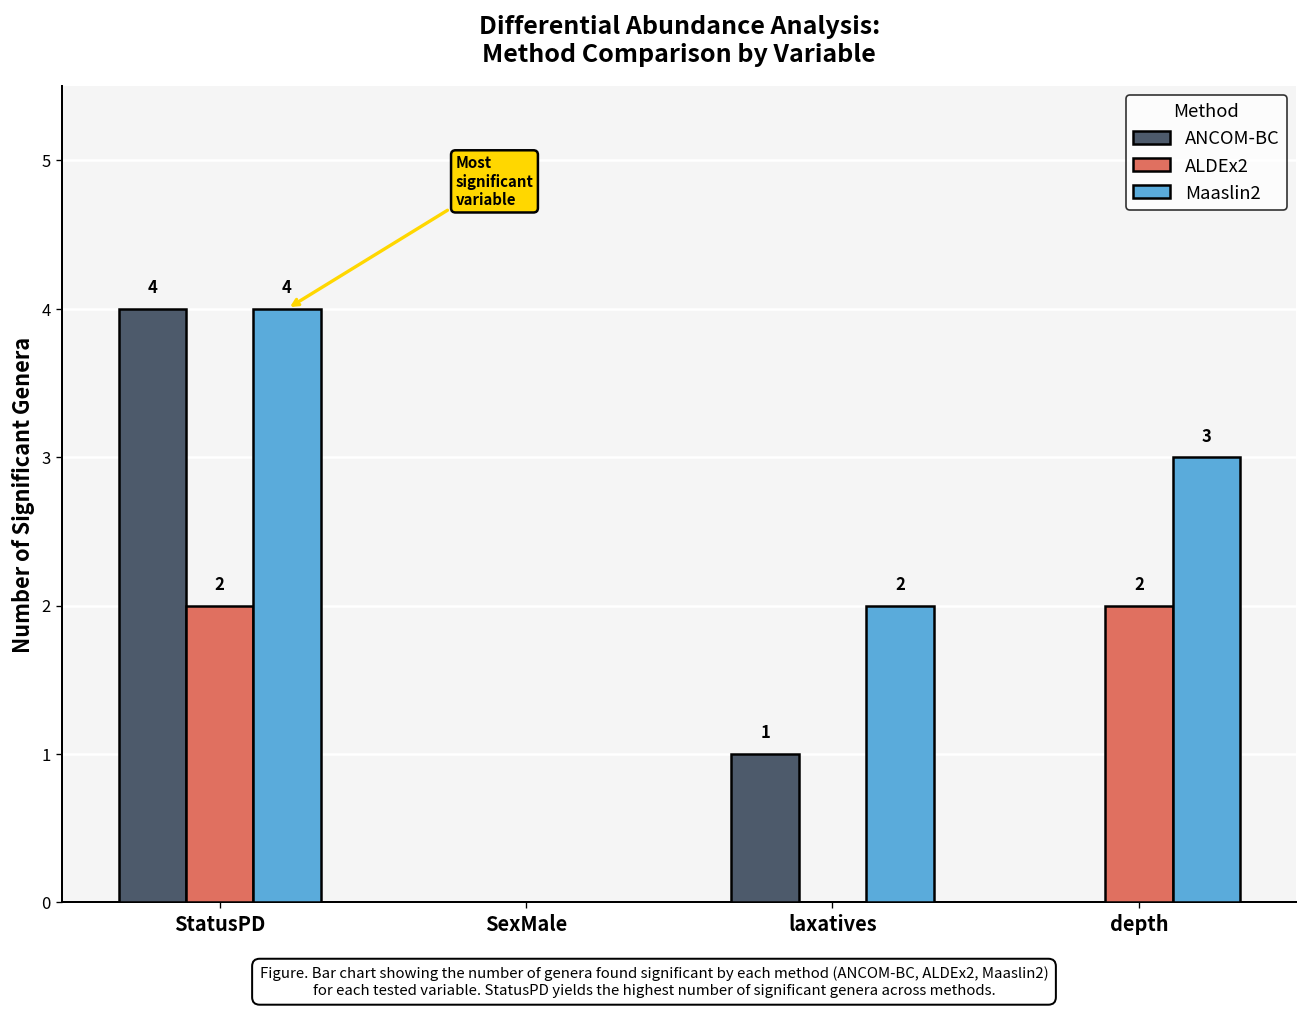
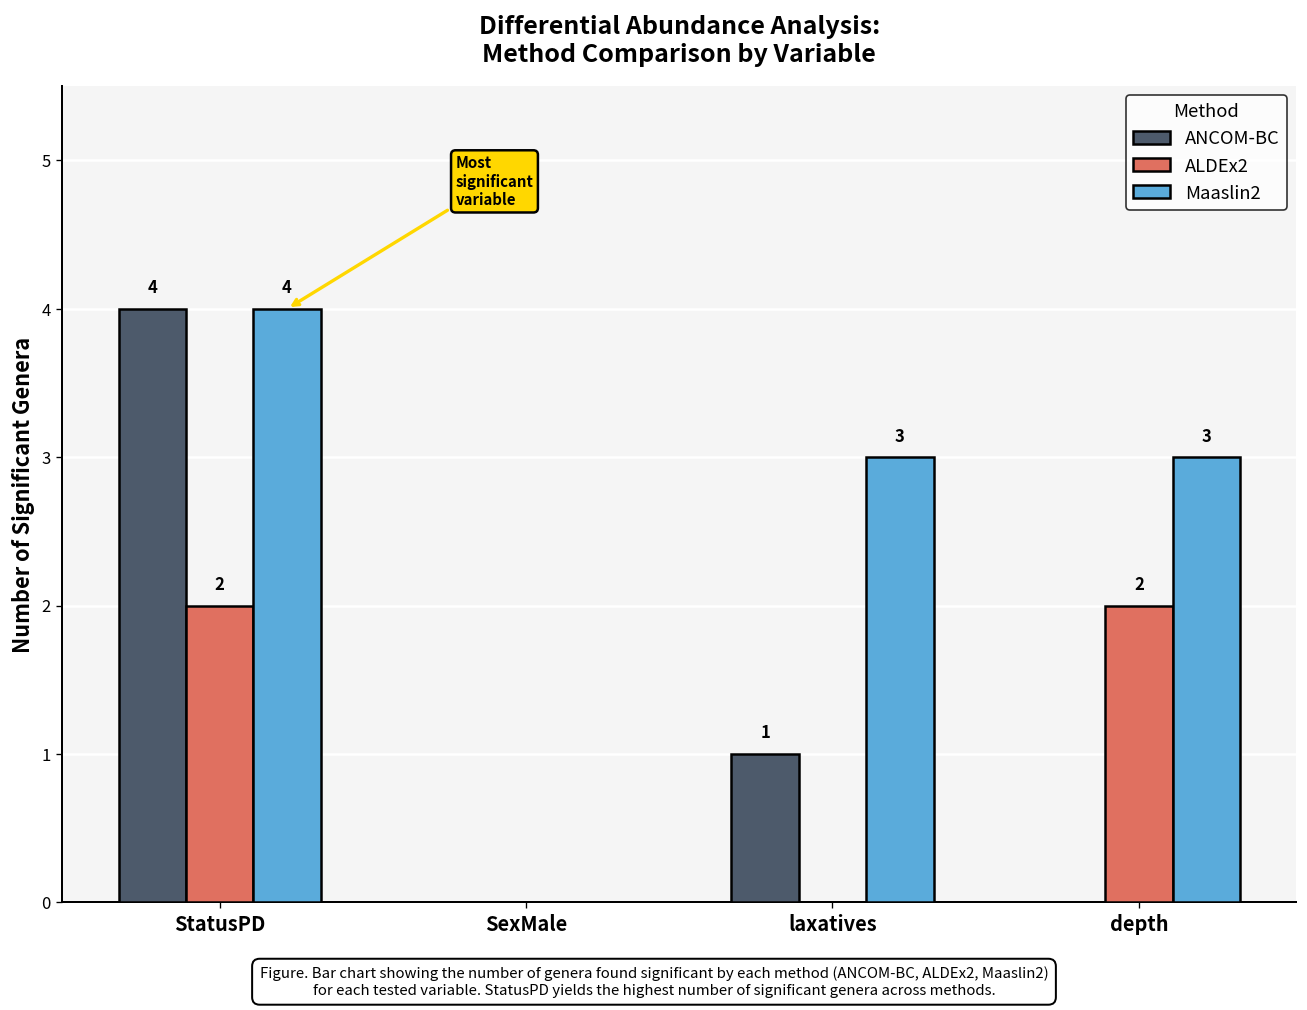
  {
    "ANCOM-BC": {
      "StatusPD": 4,
      "laxatives": 1
    },
    "ALDEx2": {
      "StatusPD": 2,
      "depth": 2
    },
    "Maaslin2": {
      "StatusPD": 4,
-     "laxatives": 2,
+     "laxatives": 3,
      "depth": 3
    }
  }
